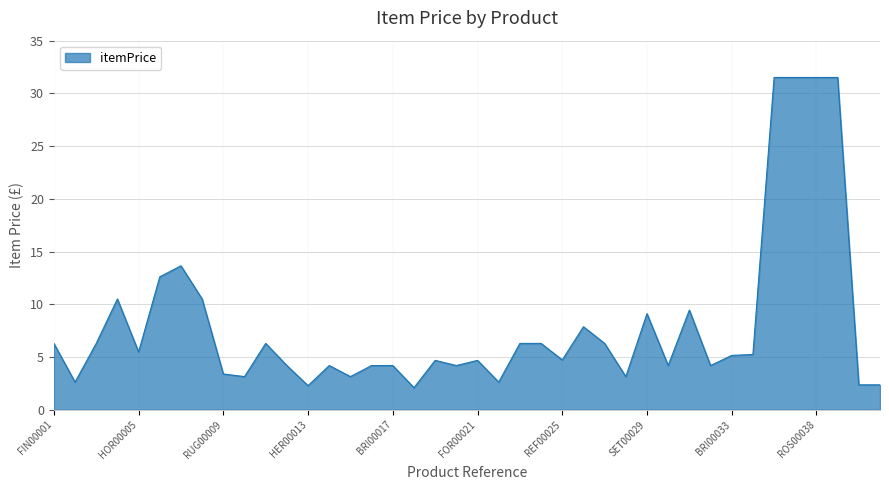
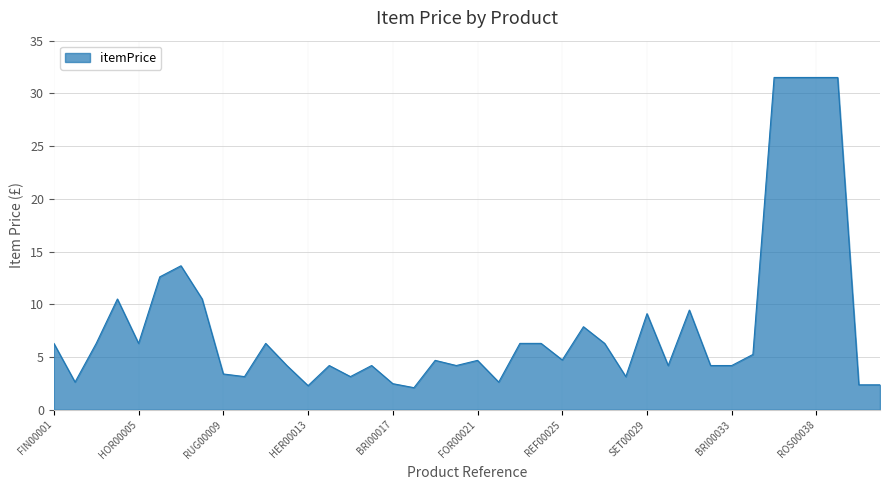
  {
    "FIN00001": 6.3,
-   "HOR00005": 5.5,
+   "HOR00005": 6.3,
    "RUG00009": 3.4,
    "HER00013": 2.3,
-   "BRI00017": 4.2,
+   "BRI00017": 2.5,
    "FOR00021": 4.7,
    "REF00025": 4.7,
    "SET00029": 9.1,
-   "BRI00033": 5.2,
+   "BRI00033": 4.2,
    "ROS00038": 31.5
  }
